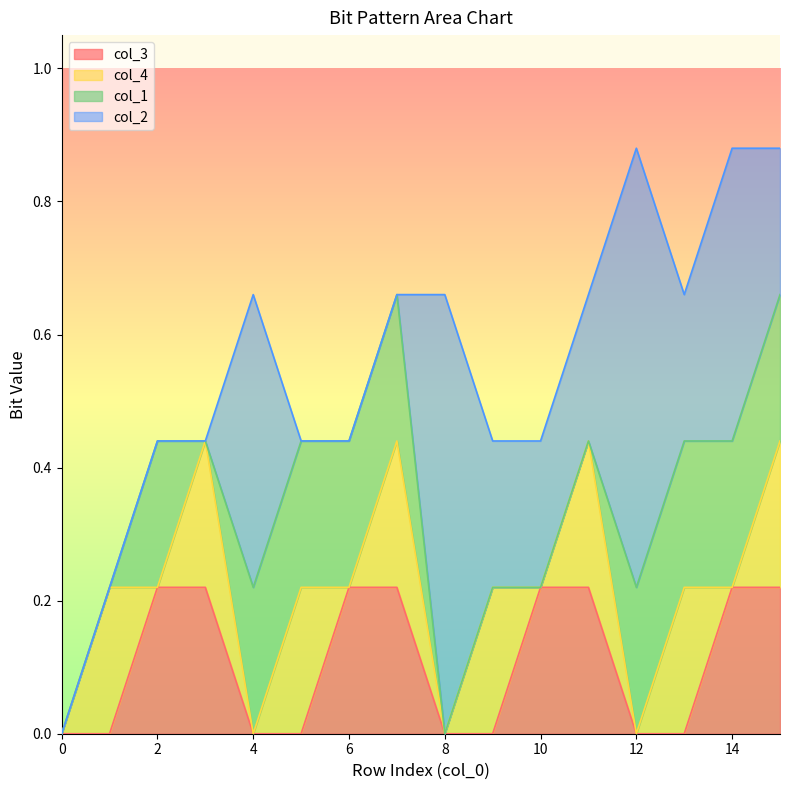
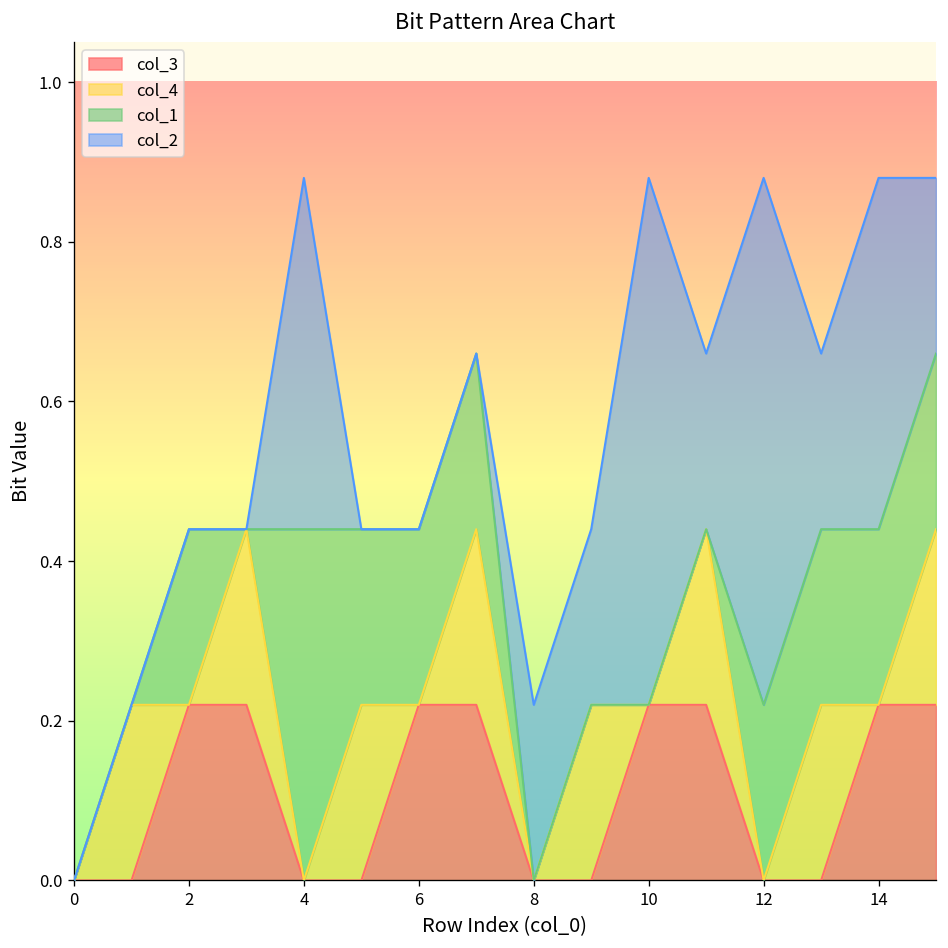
  {
    "col_1": {
-     "4": 0.22,
+     "4": 0.44,
      "12": 0.22,
      "14": 0.22
    },
    "col_2": {
      "4": 0.44,
-     "8": 0.66,
-     "10": 0.22,
+     "8": 0.22,
+     "10": 0.66,
      "12": 0.66,
      "14": 0.44
    }
  }
